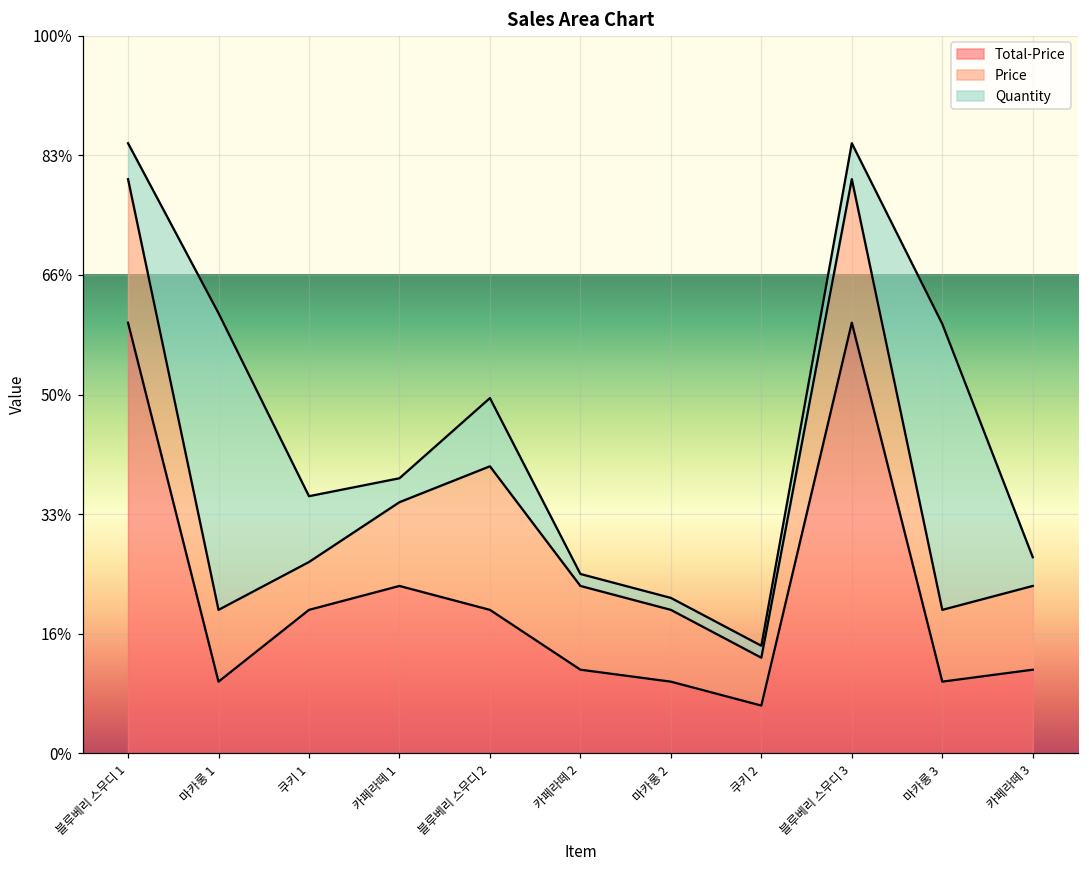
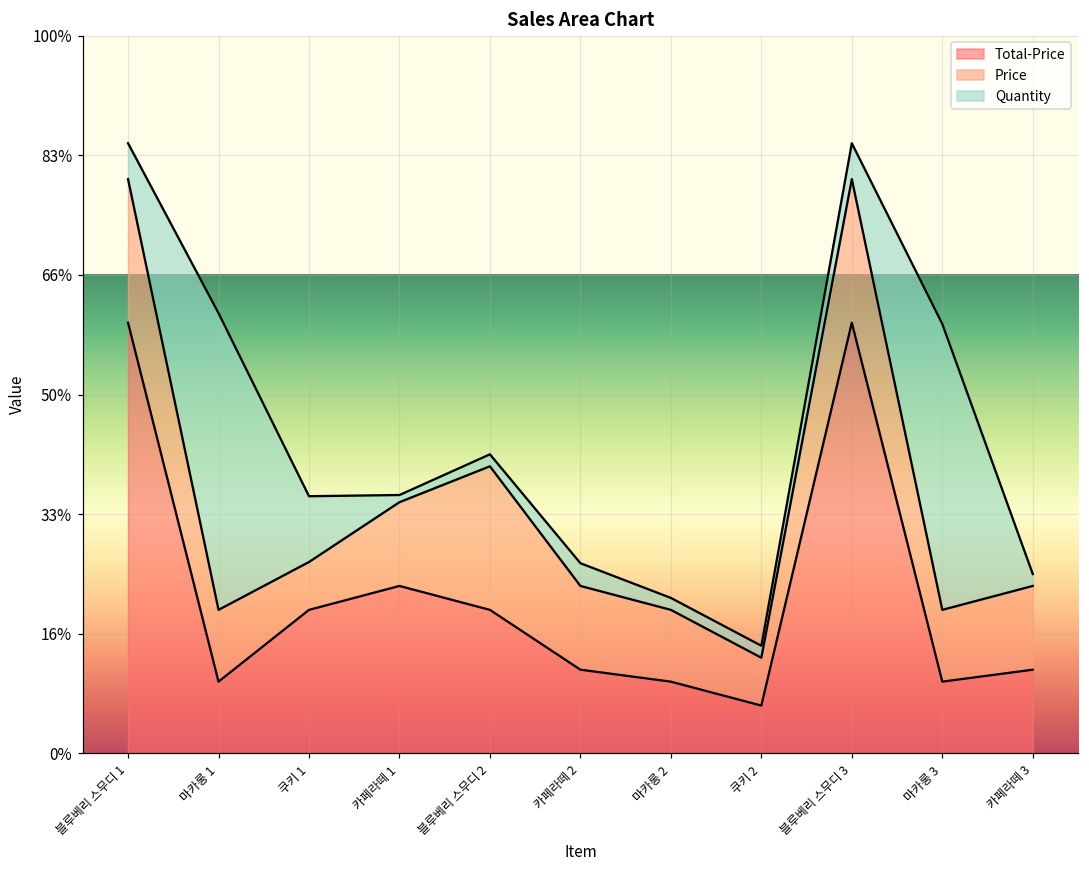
  {
    "Quantity": {
      "블루베리 스무디 1": "5%",
      "마카롱 1": "41%",
      "쿠키 1": "9%",
-     "카페라떼 1": "3%",
-     "블루베리 스무디 2": "10%",
-     "카페라떼 2": "2%",
+     "카페라떼 1": "1%",
+     "블루베리 스무디 2": "2%",
+     "카페라떼 2": "3%",
      "마카롱 2": "2%",
      "쿠키 2": "2%",
      "블루베리 스무디 3": "5%",
      "마카롱 3": "40%",
-     "카페라떼 3": "4%"
+     "카페라떼 3": "2%"
    }
  }
